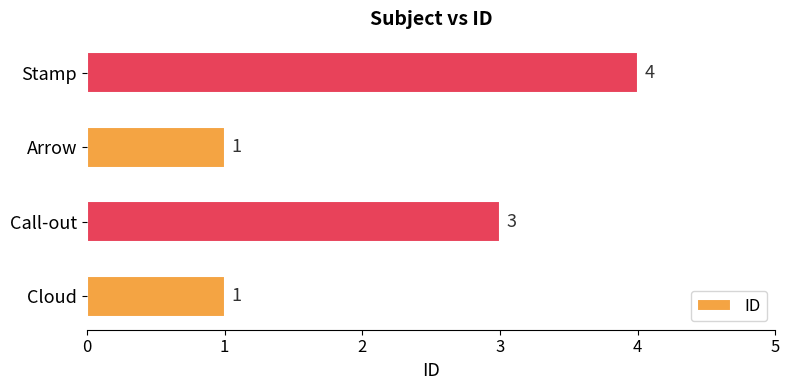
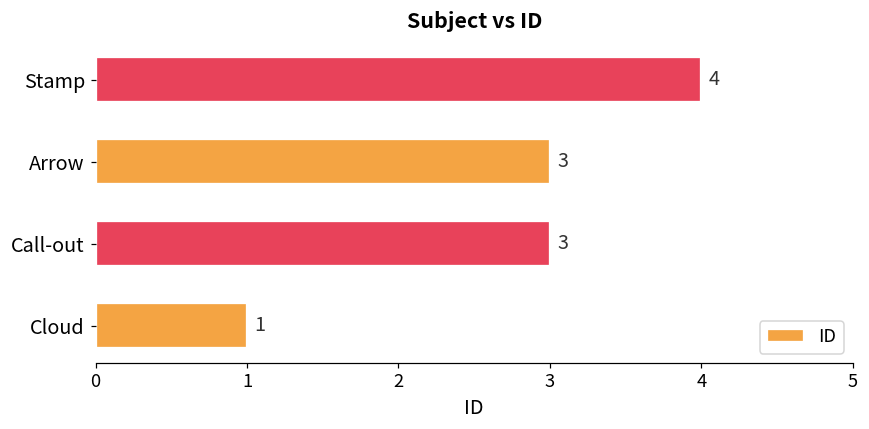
  {
    "Stamp": 4,
-   "Arrow": 1,
+   "Arrow": 3,
    "Call-out": 3,
    "Cloud": 1
  }
